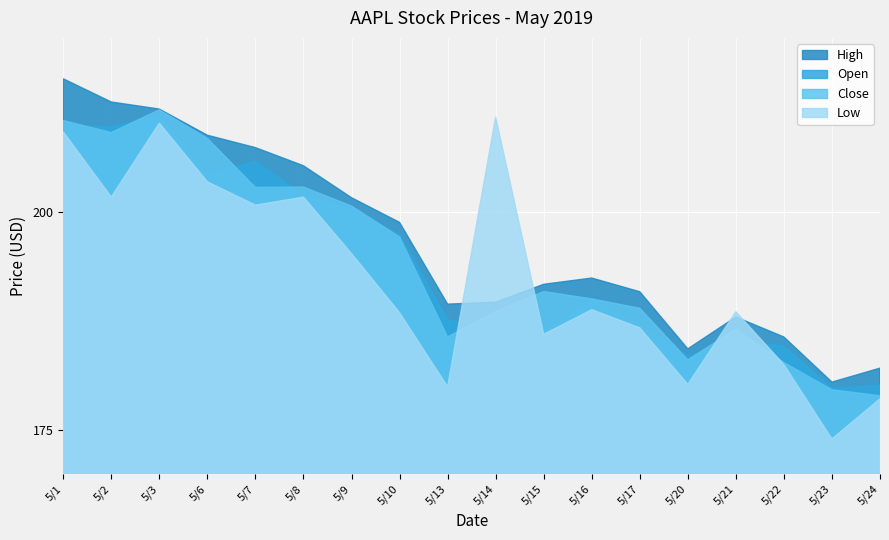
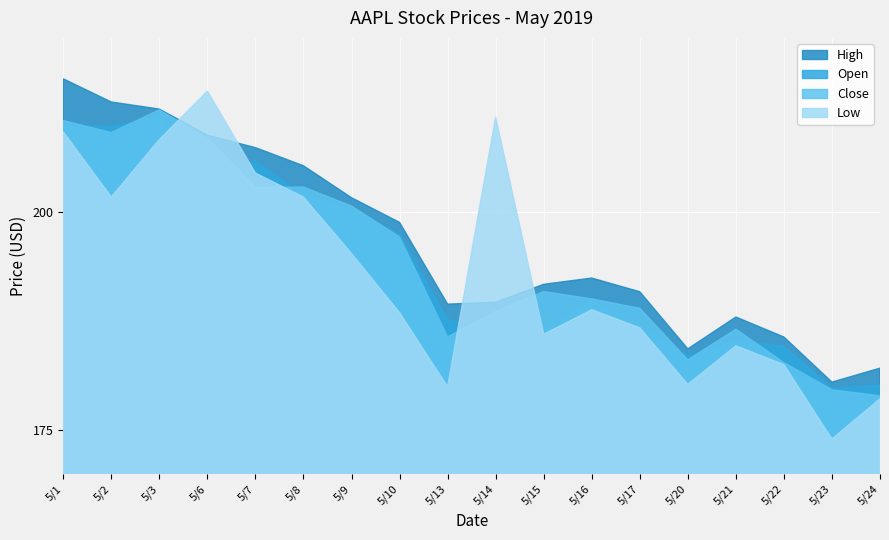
  {
    "Low": {
      "5/1": 209,
      "5/2": 202,
-     "5/3": 210,
-     "5/6": 204,
-     "5/7": 201,
+     "5/3": 208,
+     "5/6": 214,
+     "5/7": 205,
      "5/9": 195,
      "5/10": 189,
      "5/13": 180,
      "5/14": 211,
      "5/16": 189,
      "5/20": 180,
-     "5/21": 189,
+     "5/21": 185,
      "5/23": 174,
      "5/24": 179
    }
  }
